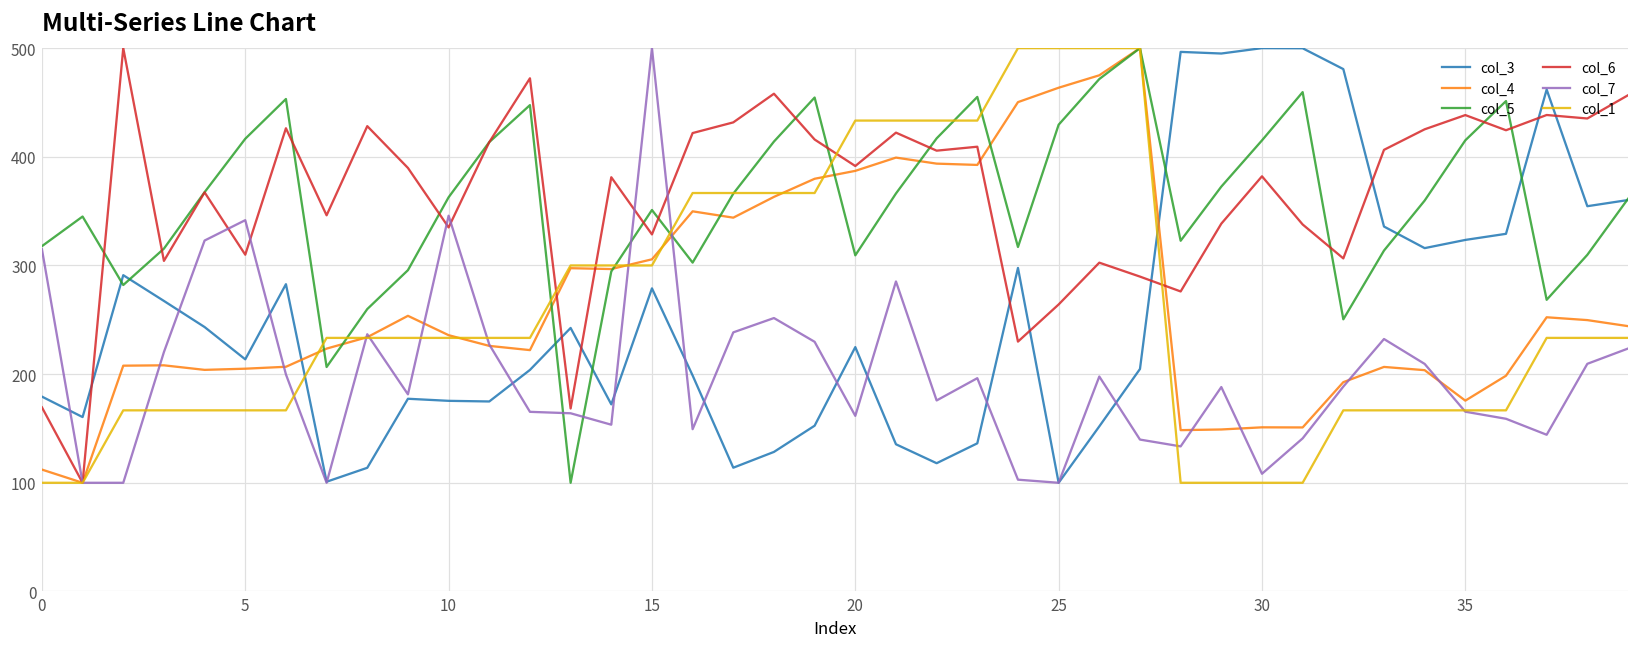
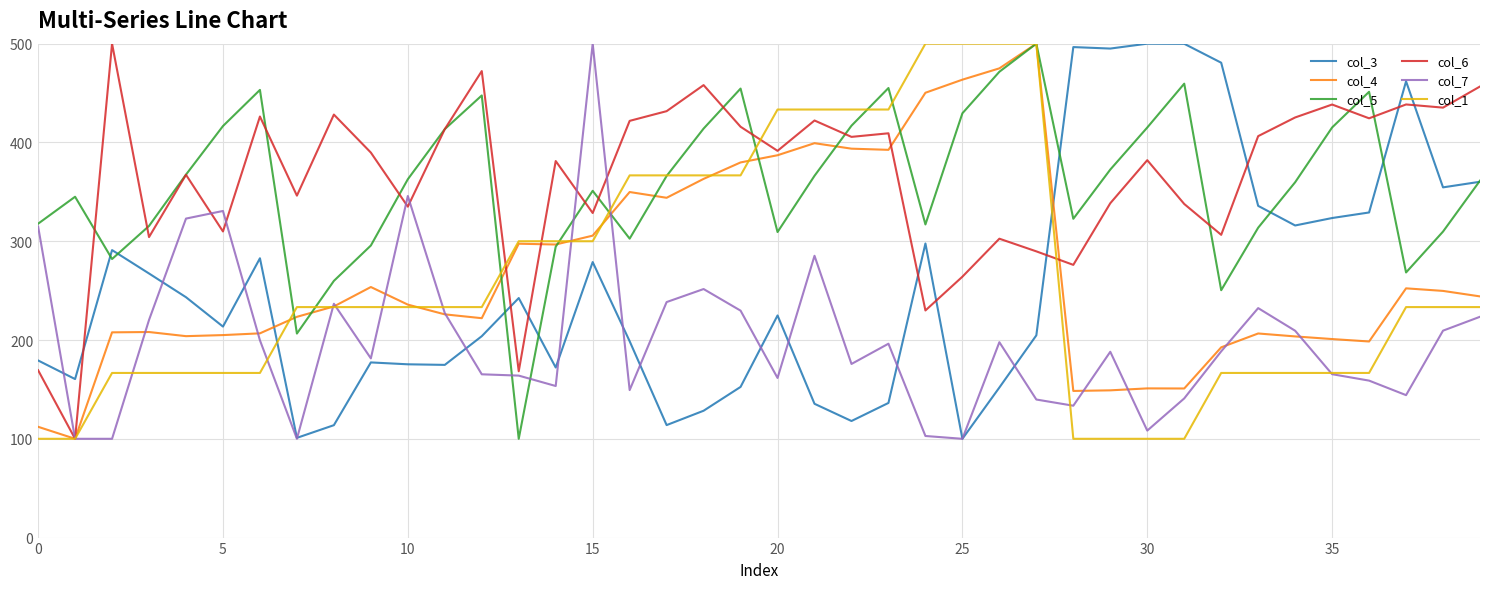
  {
    "col_3": {
      "0": 180,
      "5": 210,
      "10": 180,
      "15": 280,
      "20": 220,
      "30": 500,
      "35": 320
    },
    "col_4": {
      "0": 110,
      "5": 200,
      "15": 310,
      "20": 390,
      "25": 460,
      "30": 150,
-     "35": 180
+     "35": 200
    },
    "col_5": {
      "0": 320,
      "5": 420,
      "10": 360,
      "15": 350,
      "20": 310,
      "25": 430,
      "30": 420,
      "35": 420
    },
    "col_6": {
      "0": 170,
      "5": 310,
      "10": 340,
      "15": 330,
      "20": 390,
      "25": 260,
      "30": 380,
      "35": 440
    },
    "col_7": {
      "0": 310,
-     "5": 340,
+     "5": 330,
      "10": 350,
      "15": 500,
      "20": 160,
      "30": 110
    },
    "col_1": {
      "0": 100,
      "5": 170,
      "15": 300,
      "20": 430,
      "25": 500,
      "30": 100
    }
  }
